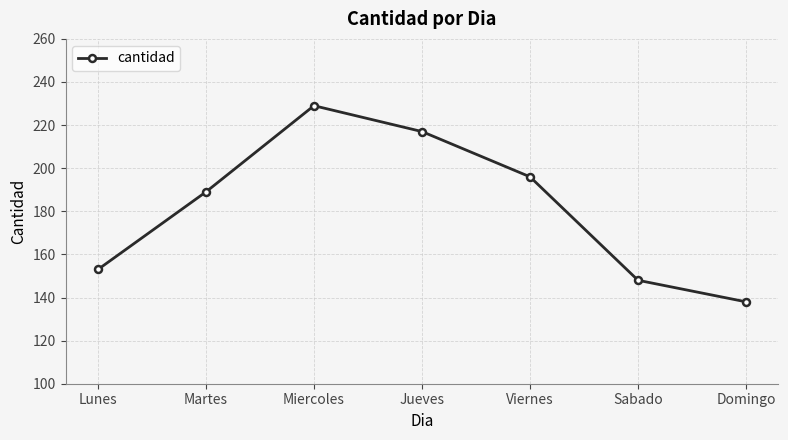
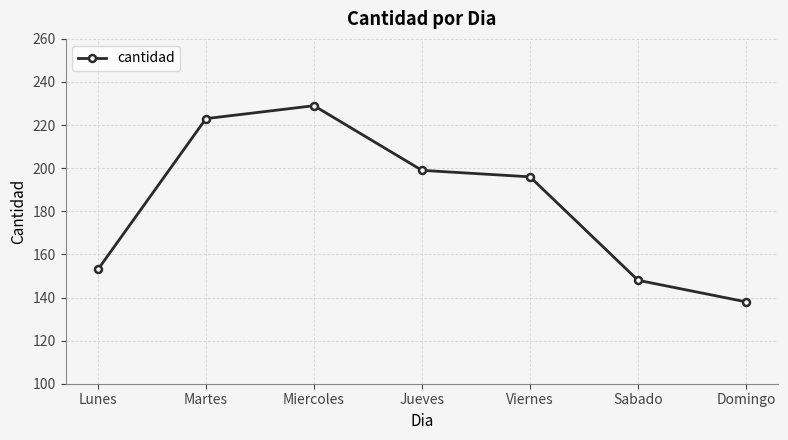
  {
    "Lunes": 153,
-   "Martes": 189,
+   "Martes": 223,
    "Miercoles": 229,
-   "Jueves": 217,
+   "Jueves": 199,
    "Viernes": 196,
    "Sabado": 148,
    "Domingo": 138
  }
